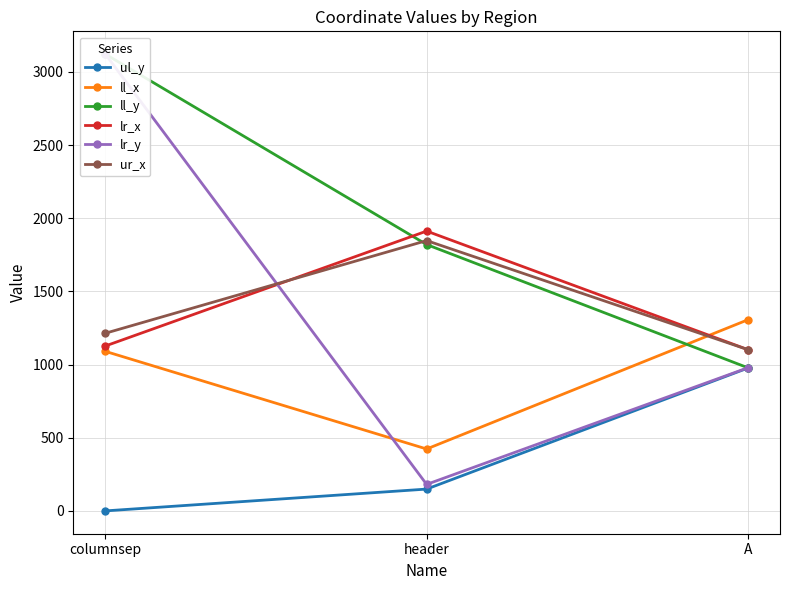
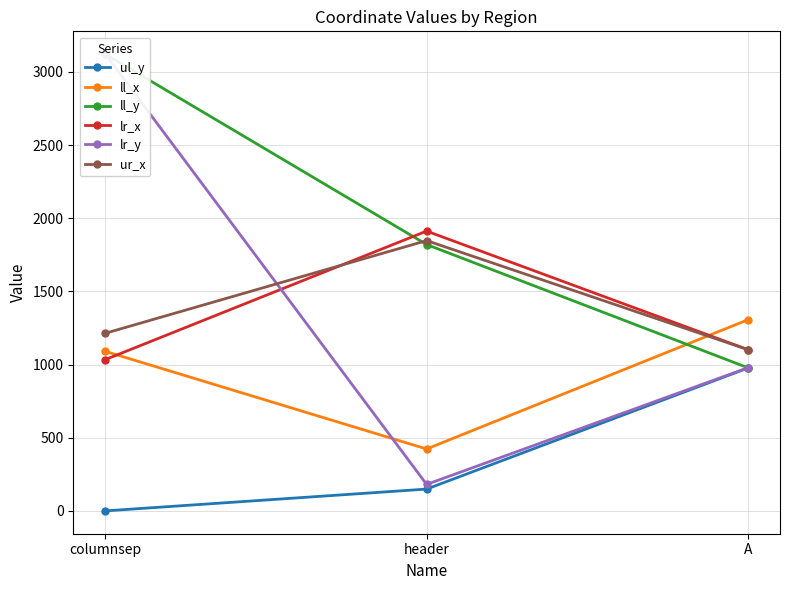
  {
    "ul_y": {
      "columnsep": 0,
      "header": 150
    },
    "ll_x": {
      "columnsep": 1090,
      "header": 420,
      "A": 1310
    },
    "ll_y": {
      "header": 1820
    },
    "lr_x": {
-     "columnsep": 1130,
+     "columnsep": 1030,
      "header": 1910
    },
    "lr_y": {
      "header": 180
    },
    "ur_x": {
      "columnsep": 1210,
      "header": 1850
    }
  }
